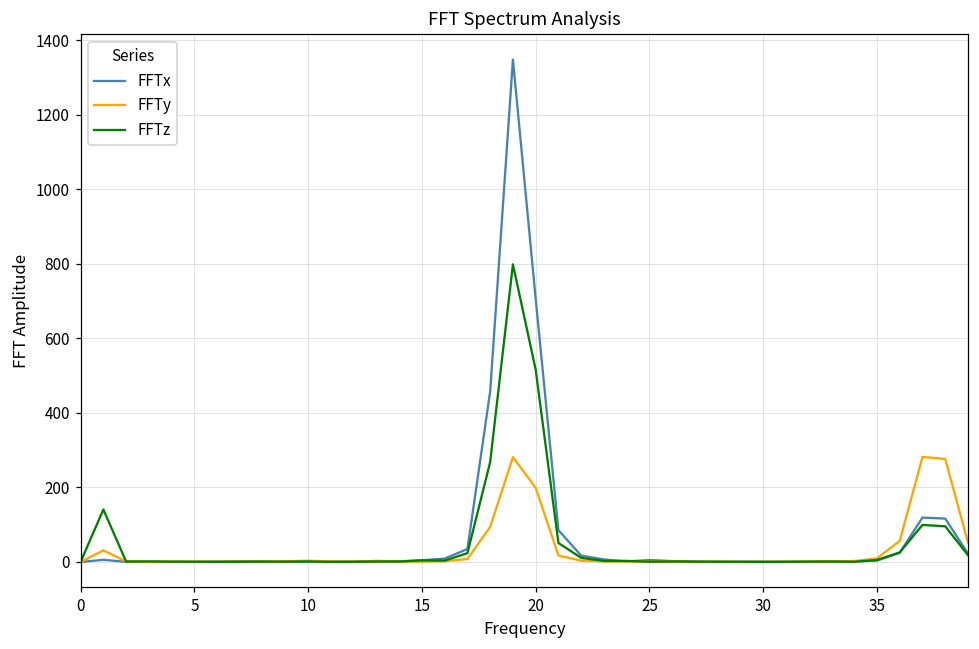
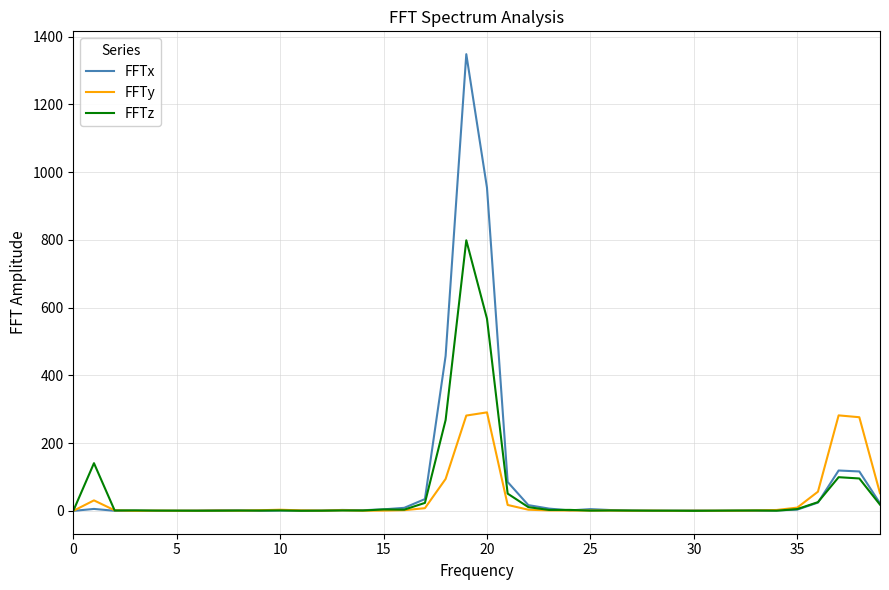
  {
    "FFTx": {
-     "20": 710
+     "20": 950
    },
    "FFTy": {
-     "20": 200
+     "20": 290
    },
    "FFTz": {
-     "20": 520
+     "20": 570
    }
  }
